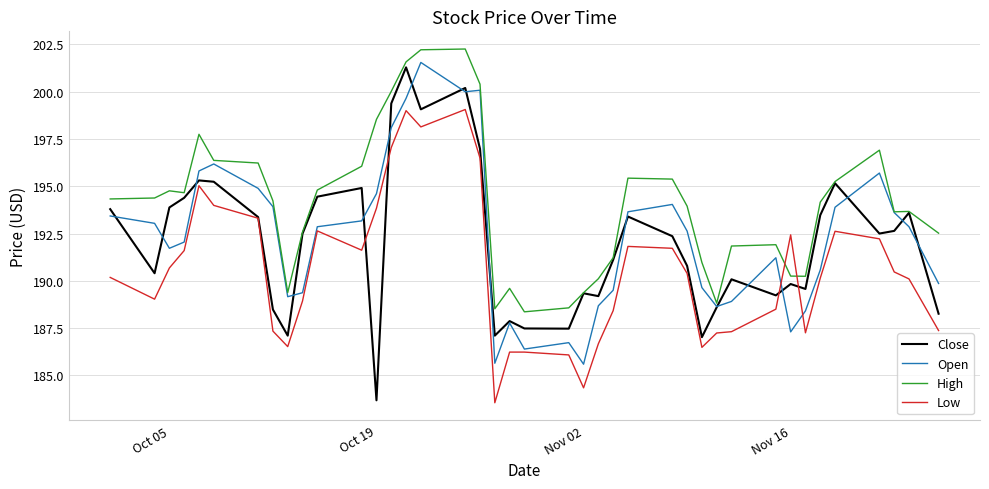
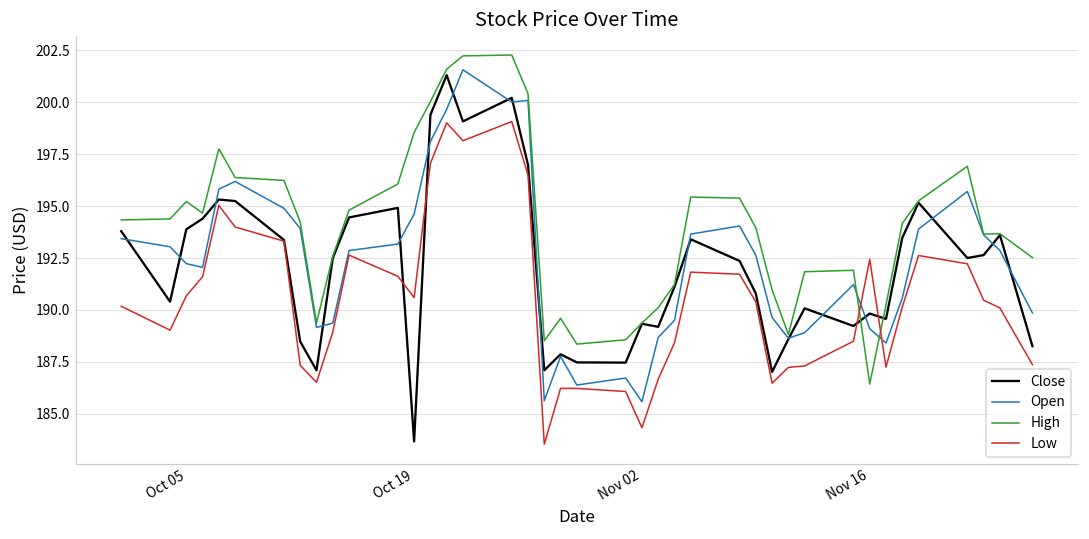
  {
    "Close": {
      "Oct 05": 193.9,
      "Oct 19": 183.7,
      "Nov 16": 189.8
    },
    "Open": {
-     "Oct 05": 191.7,
+     "Oct 05": 192.2,
      "Oct 19": 194.6,
      "Nov 02": 185.6,
-     "Nov 16": 187.3
+     "Nov 16": 189.1
    },
    "High": {
-     "Oct 05": 194.8,
+     "Oct 05": 195.2,
      "Oct 19": 198.5,
-     "Nov 16": 190.3
+     "Nov 16": 186.4
    },
    "Low": {
      "Oct 05": 190.7,
-     "Oct 19": 193.8,
+     "Oct 19": 190.6,
      "Nov 02": 184.3,
      "Nov 16": 192.4
    }
  }
